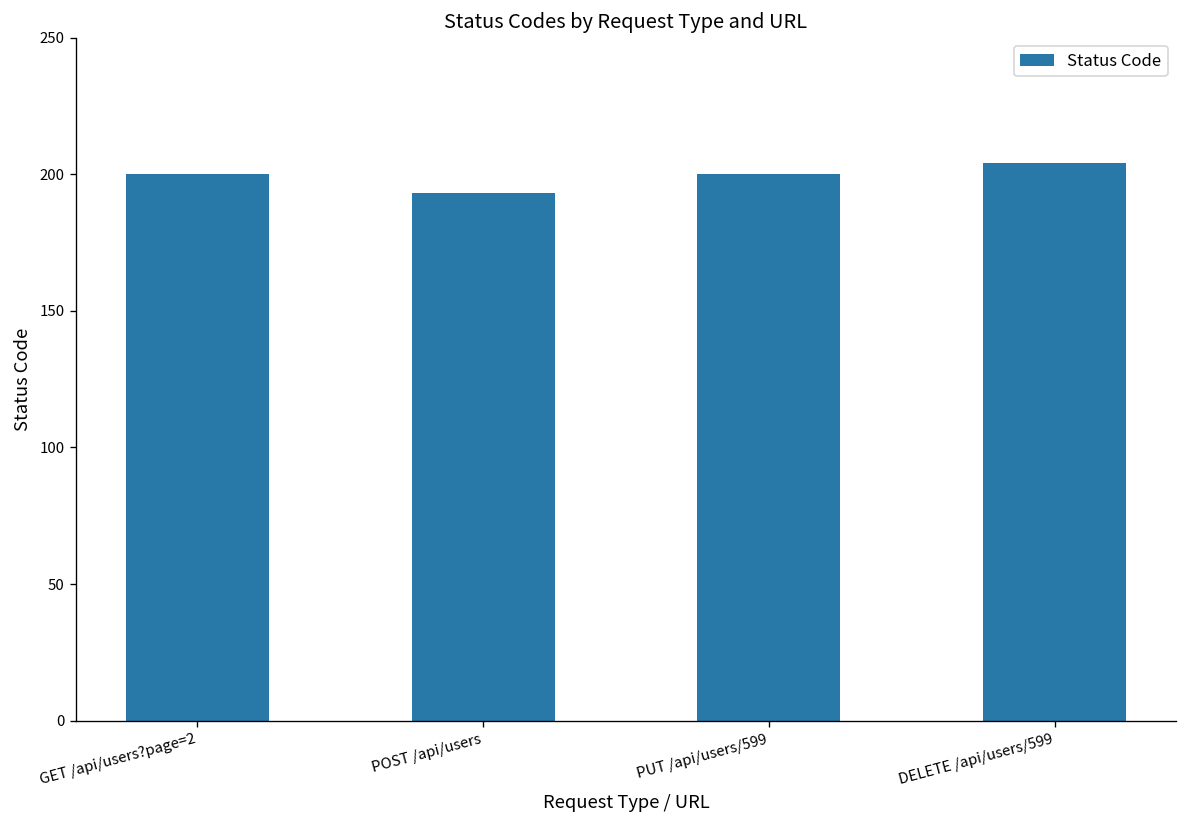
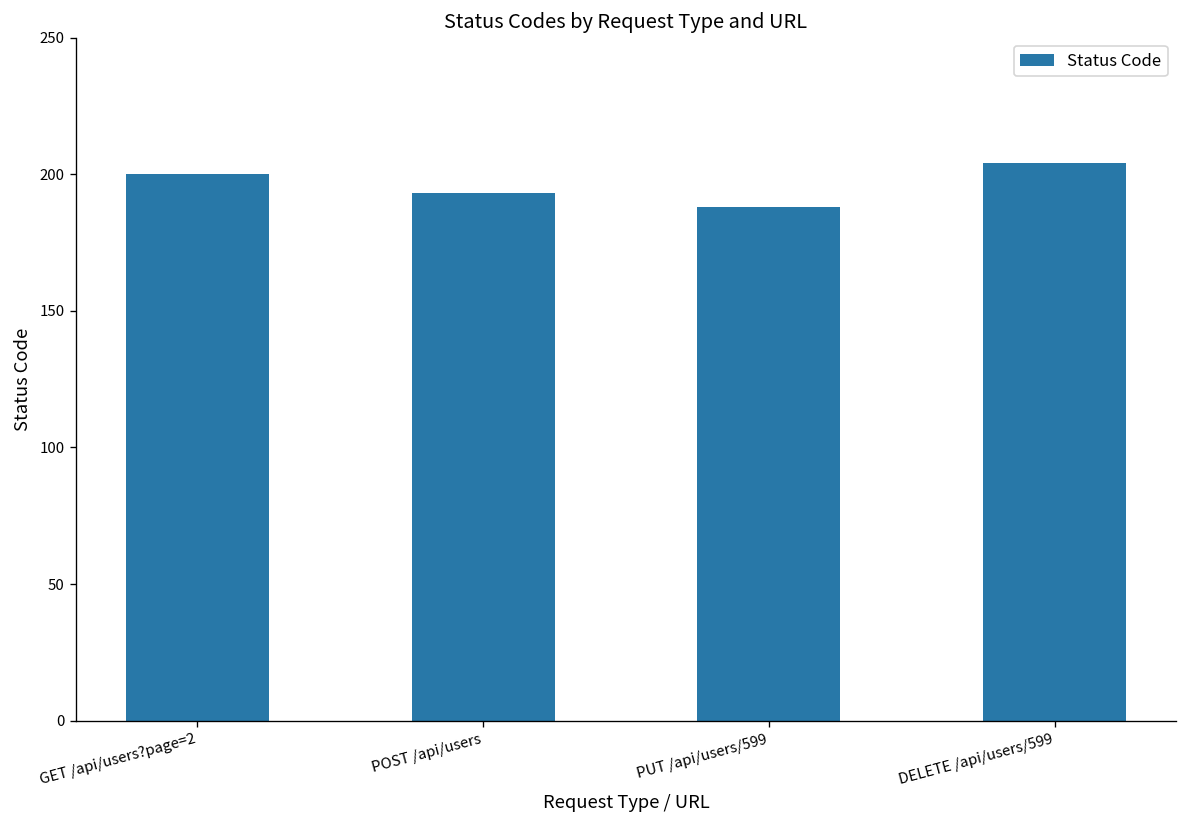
  {
    "GET /api/users?page=2": 200,
    "POST /api/users": 193,
-   "PUT /api/users/599": 200,
+   "PUT /api/users/599": 188,
    "DELETE /api/users/599": 204
  }
